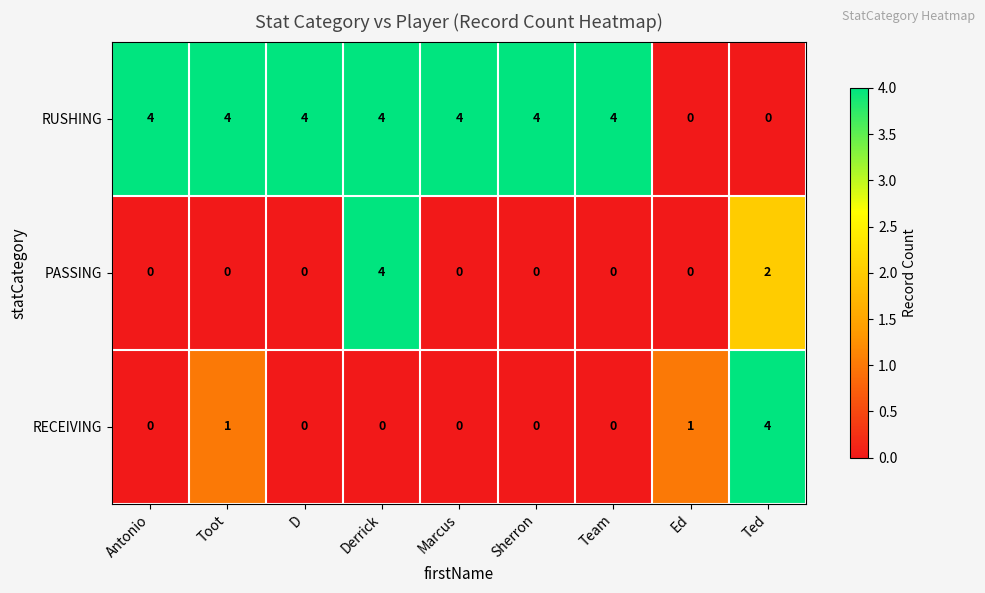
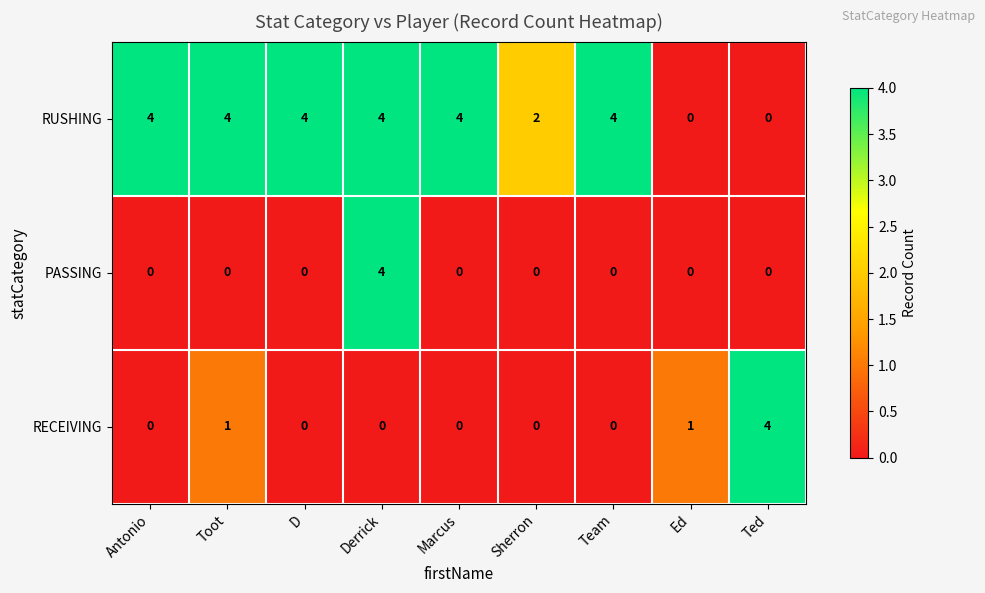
  {
    "RUSHING": {
      "Antonio": 4,
      "Toot": 4,
      "D": 4,
      "Derrick": 4,
      "Marcus": 4,
-     "Sherron": 4,
+     "Sherron": 2,
      "Team": 4,
      "Ed": 0,
      "Ted": 0
    },
    "PASSING": {
      "Antonio": 0,
      "Toot": 0,
      "D": 0,
      "Derrick": 4,
      "Marcus": 0,
      "Sherron": 0,
      "Team": 0,
      "Ed": 0,
-     "Ted": 2
+     "Ted": 0
    },
    "RECEIVING": {
      "Antonio": 0,
      "Toot": 1,
      "D": 0,
      "Derrick": 0,
      "Marcus": 0,
      "Sherron": 0,
      "Team": 0,
      "Ed": 1,
      "Ted": 4
    }
  }
